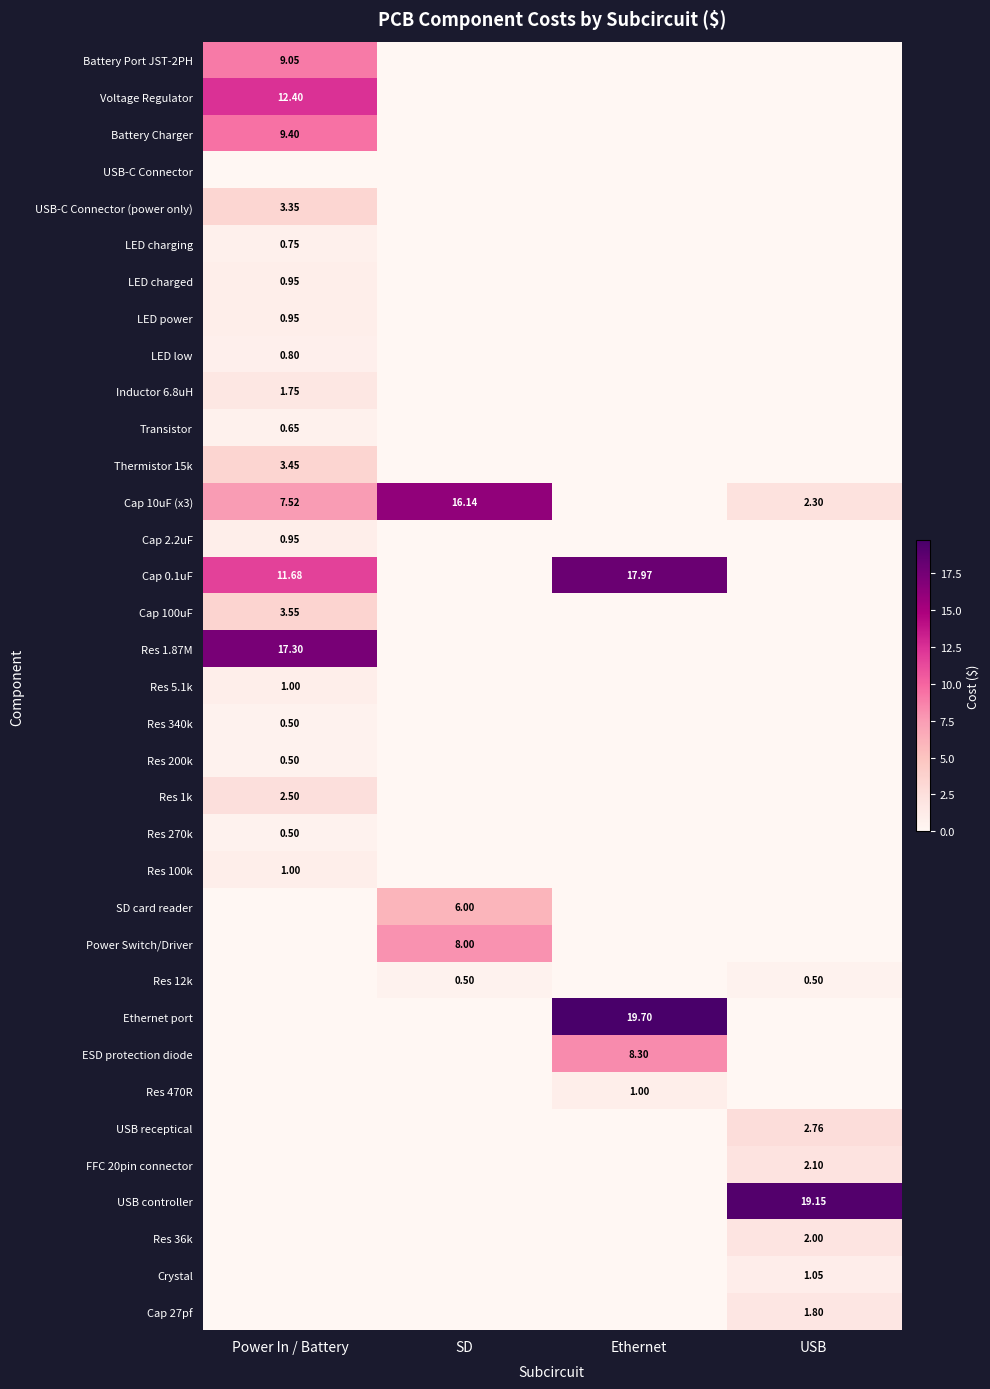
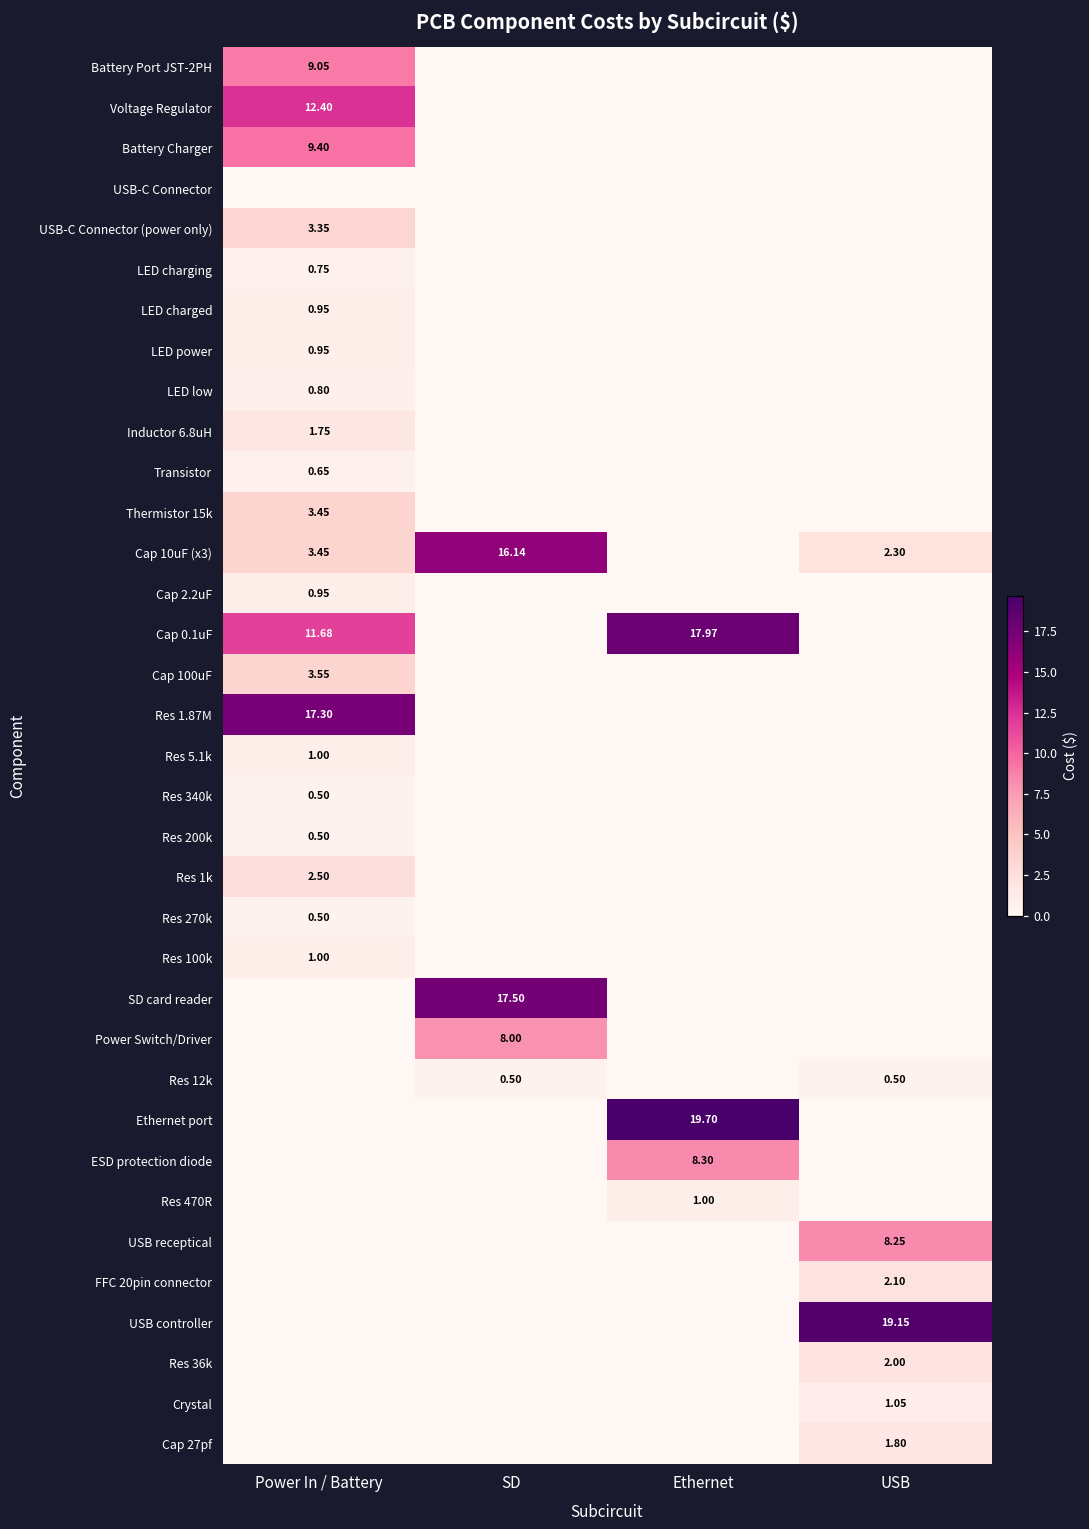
  {
    "Battery Port JST-2PH": {
      "Power In / Battery": 9.05
    },
    "Voltage Regulator": {
      "Power In / Battery": 12.40
    },
    "Battery Charger": {
      "Power In / Battery": 9.40
    },
    "USB-C Connector (power only)": {
      "Power In / Battery": 3.35
    },
    "LED charging": {
      "Power In / Battery": 0.75
    },
    "LED charged": {
      "Power In / Battery": 0.95
    },
    "LED power": {
      "Power In / Battery": 0.95
    },
    "LED low": {
      "Power In / Battery": 0.80
    },
    "Inductor 6.8uH": {
      "Power In / Battery": 1.75
    },
    "Transistor": {
      "Power In / Battery": 0.65
    },
    "Thermistor 15k": {
      "Power In / Battery": 3.45
    },
    "Cap 10uF (x3)": {
-     "Power In / Battery": 7.52,
+     "Power In / Battery": 3.45,
      "SD": 16.14,
      "USB": 2.30
    },
    "Cap 2.2uF": {
      "Power In / Battery": 0.95
    },
    "Cap 0.1uF": {
      "Power In / Battery": 11.68,
      "Ethernet": 17.97
    },
    "Cap 100uF": {
      "Power In / Battery": 3.55
    },
    "Res 1.87M": {
      "Power In / Battery": 17.30
    },
    "Res 5.1k": {
      "Power In / Battery": 1.00
    },
    "Res 340k": {
      "Power In / Battery": 0.50
    },
    "Res 200k": {
      "Power In / Battery": 0.50
    },
    "Res 1k": {
      "Power In / Battery": 2.50
    },
    "Res 270k": {
      "Power In / Battery": 0.50
    },
    "Res 100k": {
      "Power In / Battery": 1.00
    },
    "SD card reader": {
-     "SD": 6.00
+     "SD": 17.50
    },
    "Power Switch/Driver": {
      "SD": 8.00
    },
    "Res 12k": {
      "SD": 0.50,
      "USB": 0.50
    },
    "Ethernet port": {
      "Ethernet": 19.70
    },
    "ESD protection diode": {
      "Ethernet": 8.30
    },
    "Res 470R": {
      "Ethernet": 1.00
    },
    "USB receptical": {
-     "USB": 2.76
+     "USB": 8.25
    },
    "FFC 20pin connector": {
      "USB": 2.10
    },
    "USB controller": {
      "USB": 19.15
    },
    "Res 36k": {
      "USB": 2.00
    },
    "Crystal": {
      "USB": 1.05
    },
    "Cap 27pf": {
      "USB": 1.80
    }
  }
